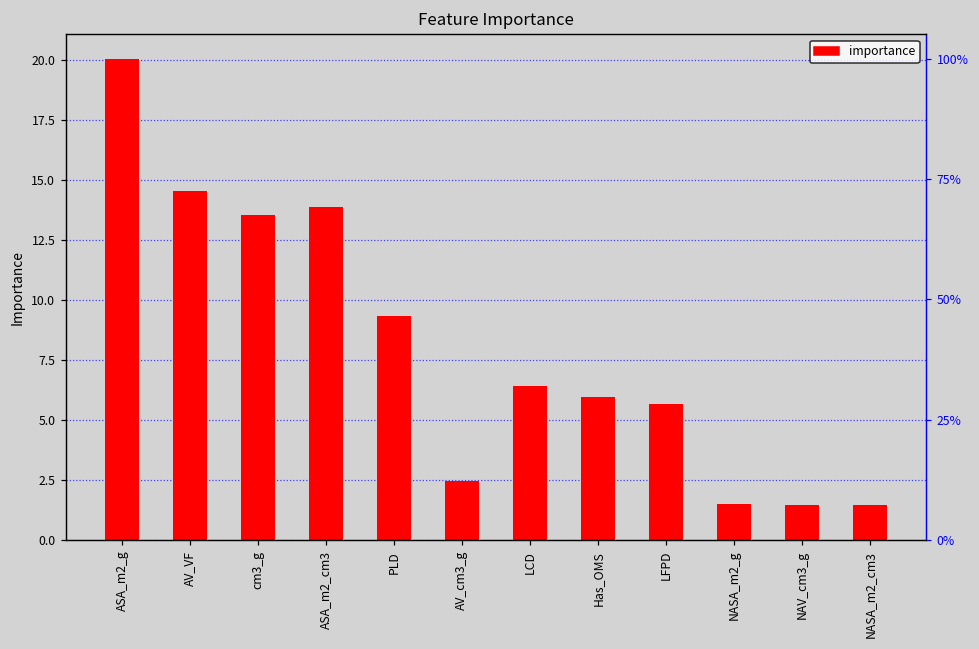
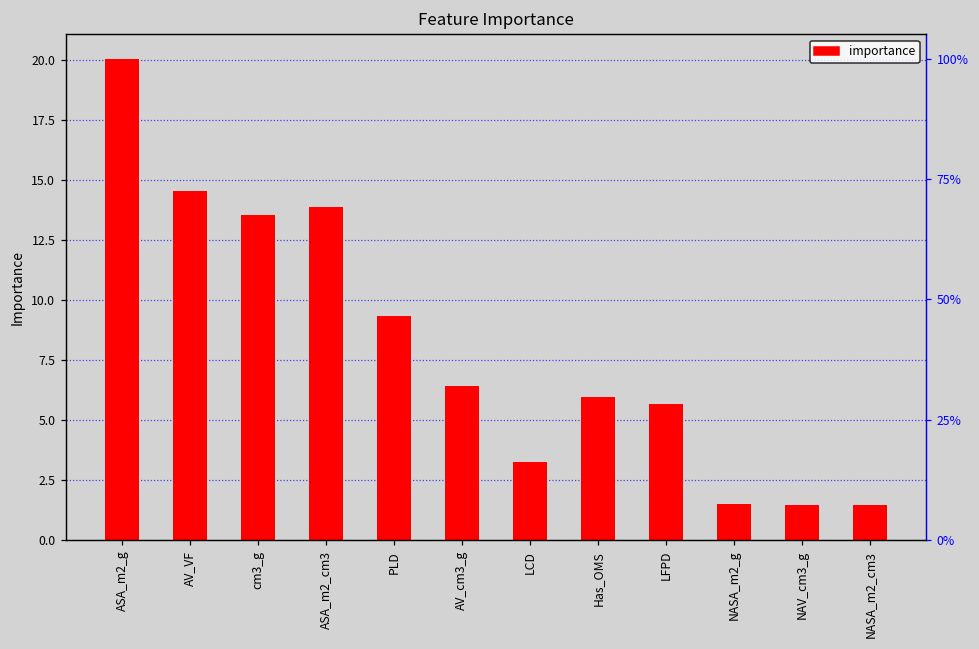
  {
    "ASA_m2_g": 20.1,
    "AV_VF": 14.5,
    "cm3_g": 13.6,
    "ASA_m2_cm3": 13.9,
    "PLD": 9.3,
-   "AV_cm3_g": 2.5,
-   "LCD": 6.4,
+   "AV_cm3_g": 6.4,
+   "LCD": 3.2,
    "Has_OMS": 6.0,
    "LFPD": 5.7,
    "NASA_m2_g": 1.5,
    "NAV_cm3_g": 1.5,
    "NASA_m2_cm3": 1.5
  }
